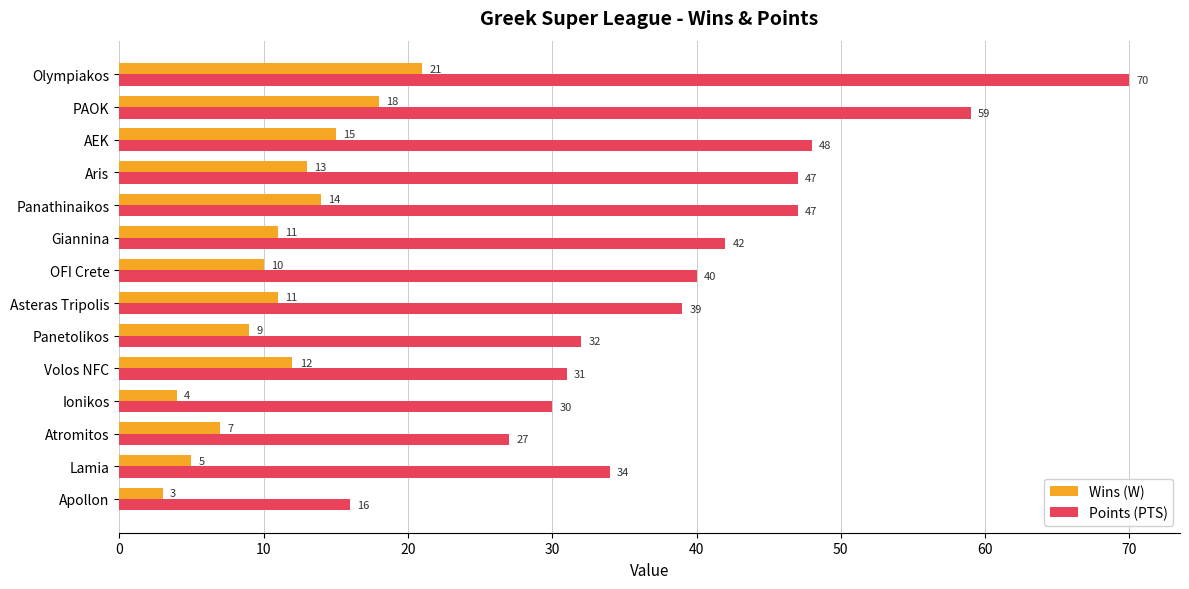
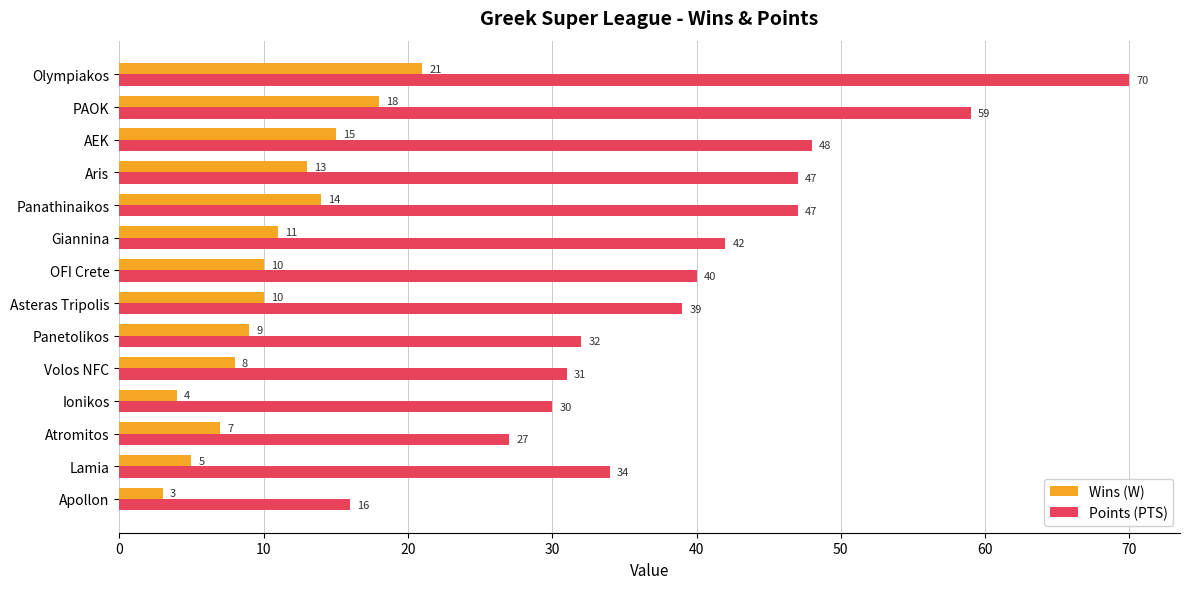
  {
    "Wins (W)": {
      "Olympiakos": 21,
      "PAOK": 18,
      "AEK": 15,
      "Aris": 13,
      "Panathinaikos": 14,
      "Giannina": 11,
      "OFI Crete": 10,
-     "Asteras Tripolis": 11,
+     "Asteras Tripolis": 10,
      "Panetolikos": 9,
-     "Volos NFC": 12,
+     "Volos NFC": 8,
      "Ionikos": 4,
      "Atromitos": 7,
      "Lamia": 5,
      "Apollon": 3
    },
    "Points (PTS)": {
      "Olympiakos": 70,
      "PAOK": 59,
      "AEK": 48,
      "Aris": 47,
      "Panathinaikos": 47,
      "Giannina": 42,
      "OFI Crete": 40,
      "Asteras Tripolis": 39,
      "Panetolikos": 32,
      "Volos NFC": 31,
      "Ionikos": 30,
      "Atromitos": 27,
      "Lamia": 34,
      "Apollon": 16
    }
  }
